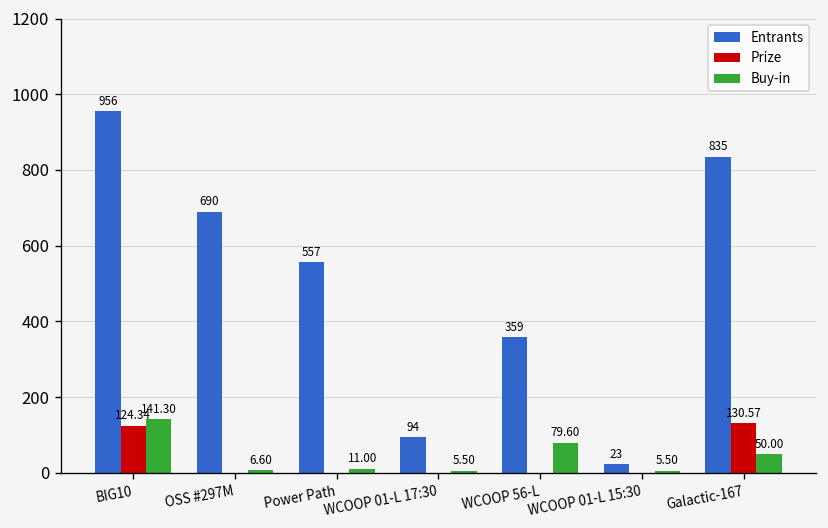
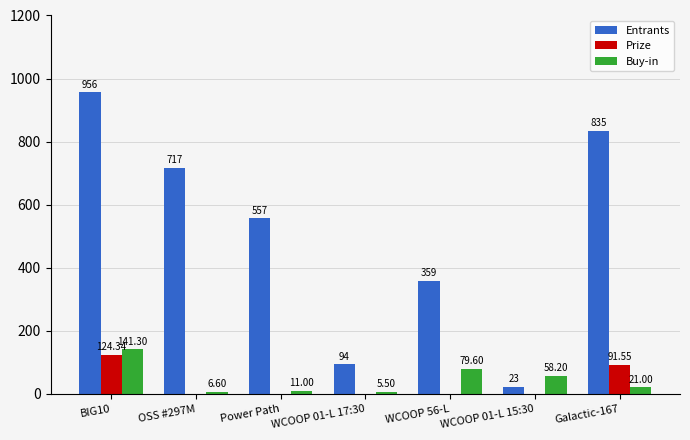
  {
    "Entrants": {
      "BIG10": 956,
-     "OSS #297M": 690,
+     "OSS #297M": 717,
      "Power Path": 557,
      "WCOOP 01-L 17:30": 94,
      "WCOOP 56-L": 359,
      "WCOOP 01-L 15:30": 23,
      "Galactic-167": 835
    },
    "Prize": {
      "BIG10": 124.34,
-     "Galactic-167": 130.57
+     "Galactic-167": 91.55
    },
    "Buy-in": {
      "BIG10": 141.30,
      "OSS #297M": 6.60,
      "Power Path": 11.00,
      "WCOOP 01-L 17:30": 5.50,
      "WCOOP 56-L": 79.60,
-     "WCOOP 01-L 15:30": 5.50,
-     "Galactic-167": 50.00
+     "WCOOP 01-L 15:30": 58.20,
+     "Galactic-167": 21.00
    }
  }
